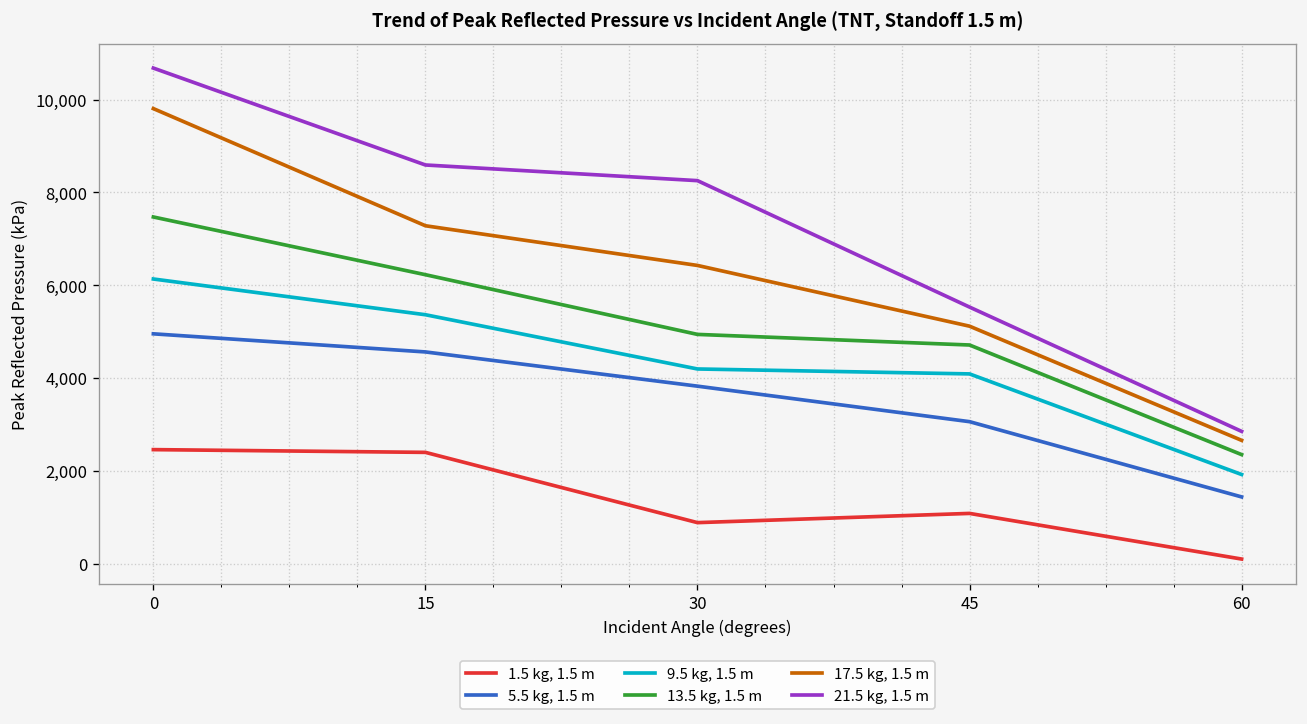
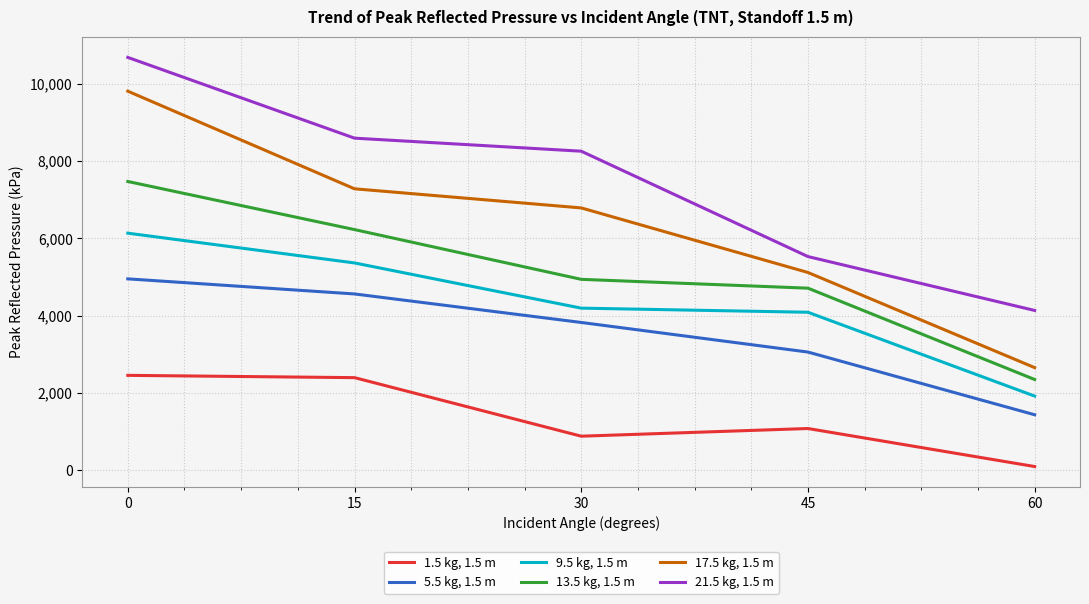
  {
    "1.5 kg, 1.5 m": {
      "0": "2,500",
      "15": "2,400",
      "30": "900",
      "45": "1,100",
      "60": "100"
    },
    "5.5 kg, 1.5 m": {
      "0": "5,000",
      "15": "4,600",
      "30": "3,800",
      "45": "3,100",
      "60": "1,400"
    },
    "9.5 kg, 1.5 m": {
      "0": "6,100",
      "15": "5,400",
      "30": "4,200",
      "45": "4,100",
      "60": "1,900"
    },
    "13.5 kg, 1.5 m": {
      "0": "7,500",
      "15": "6,200",
      "30": "4,900",
      "45": "4,700",
      "60": "2,400"
    },
    "17.5 kg, 1.5 m": {
      "0": "9,800",
      "15": "7,300",
-     "30": "6,400",
+     "30": "6,800",
      "45": "5,100",
      "60": "2,700"
    },
    "21.5 kg, 1.5 m": {
      "0": "10,700",
      "15": "8,600",
      "30": "8,300",
      "45": "5,500",
-     "60": "2,900"
+     "60": "4,100"
    }
  }
